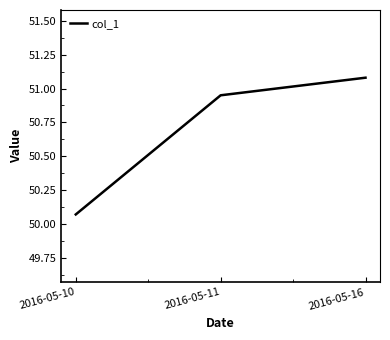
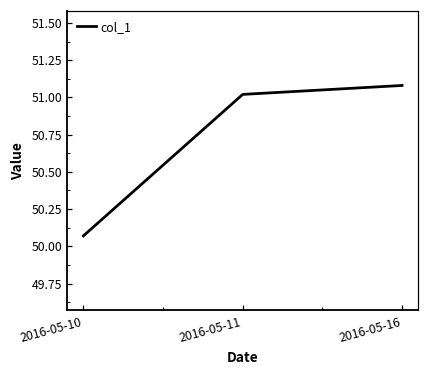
  {
    "2016-05-10": 50.07,
-   "2016-05-11": 50.95,
+   "2016-05-11": 51.02,
    "2016-05-16": 51.08
  }
